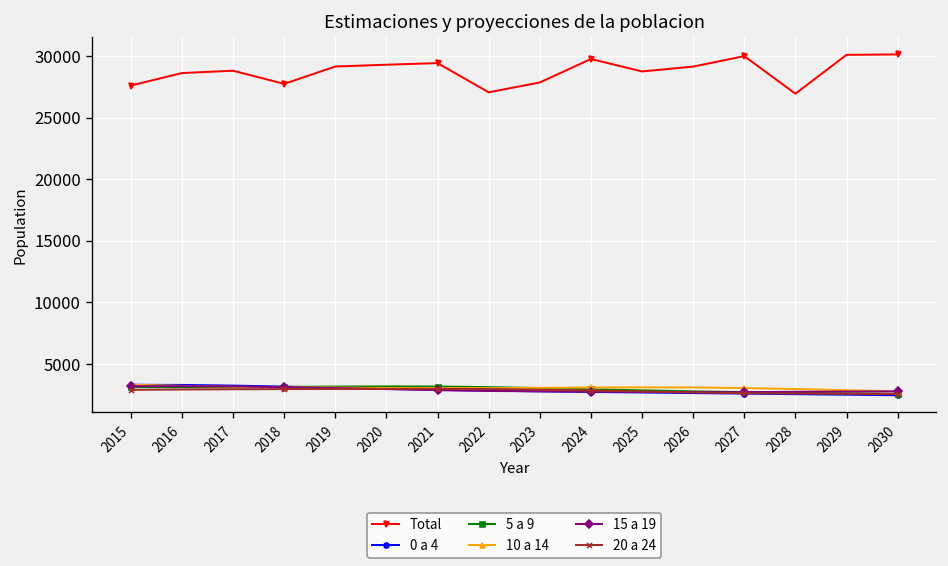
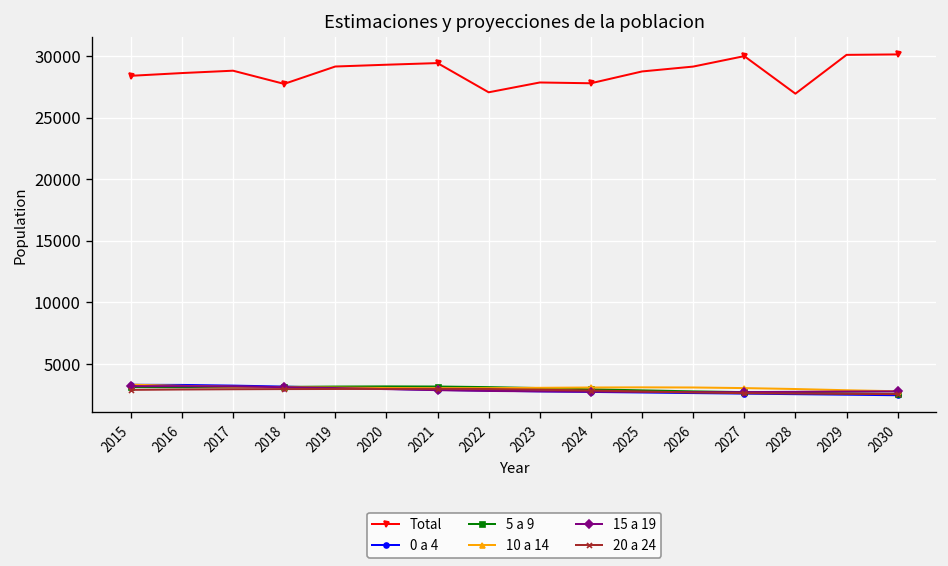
  {
    "Total": {
-     "2015": 27600,
+     "2015": 28400,
      "2016": 28600,
      "2017": 28800,
      "2018": 27700,
      "2019": 29100,
      "2020": 29300,
      "2021": 29400,
      "2022": 27000,
      "2023": 27800,
-     "2024": 29800,
+     "2024": 27800,
      "2025": 28700,
      "2026": 29100,
      "2027": 30000,
      "2028": 26900,
      "2029": 30100,
      "2030": 30100
    },
    "10 a 14": {
      "2026": 3100,
      "2027": 3000
    }
  }
